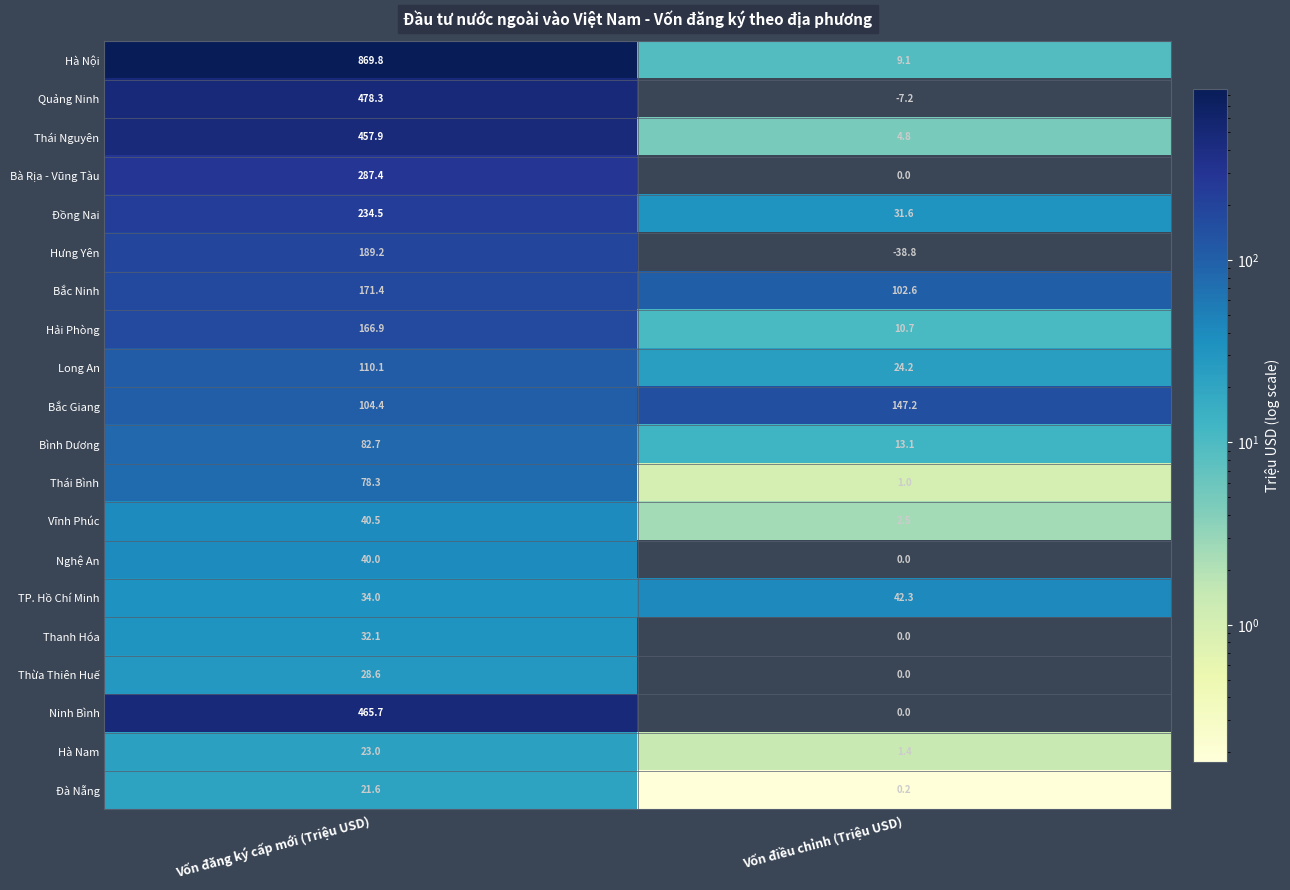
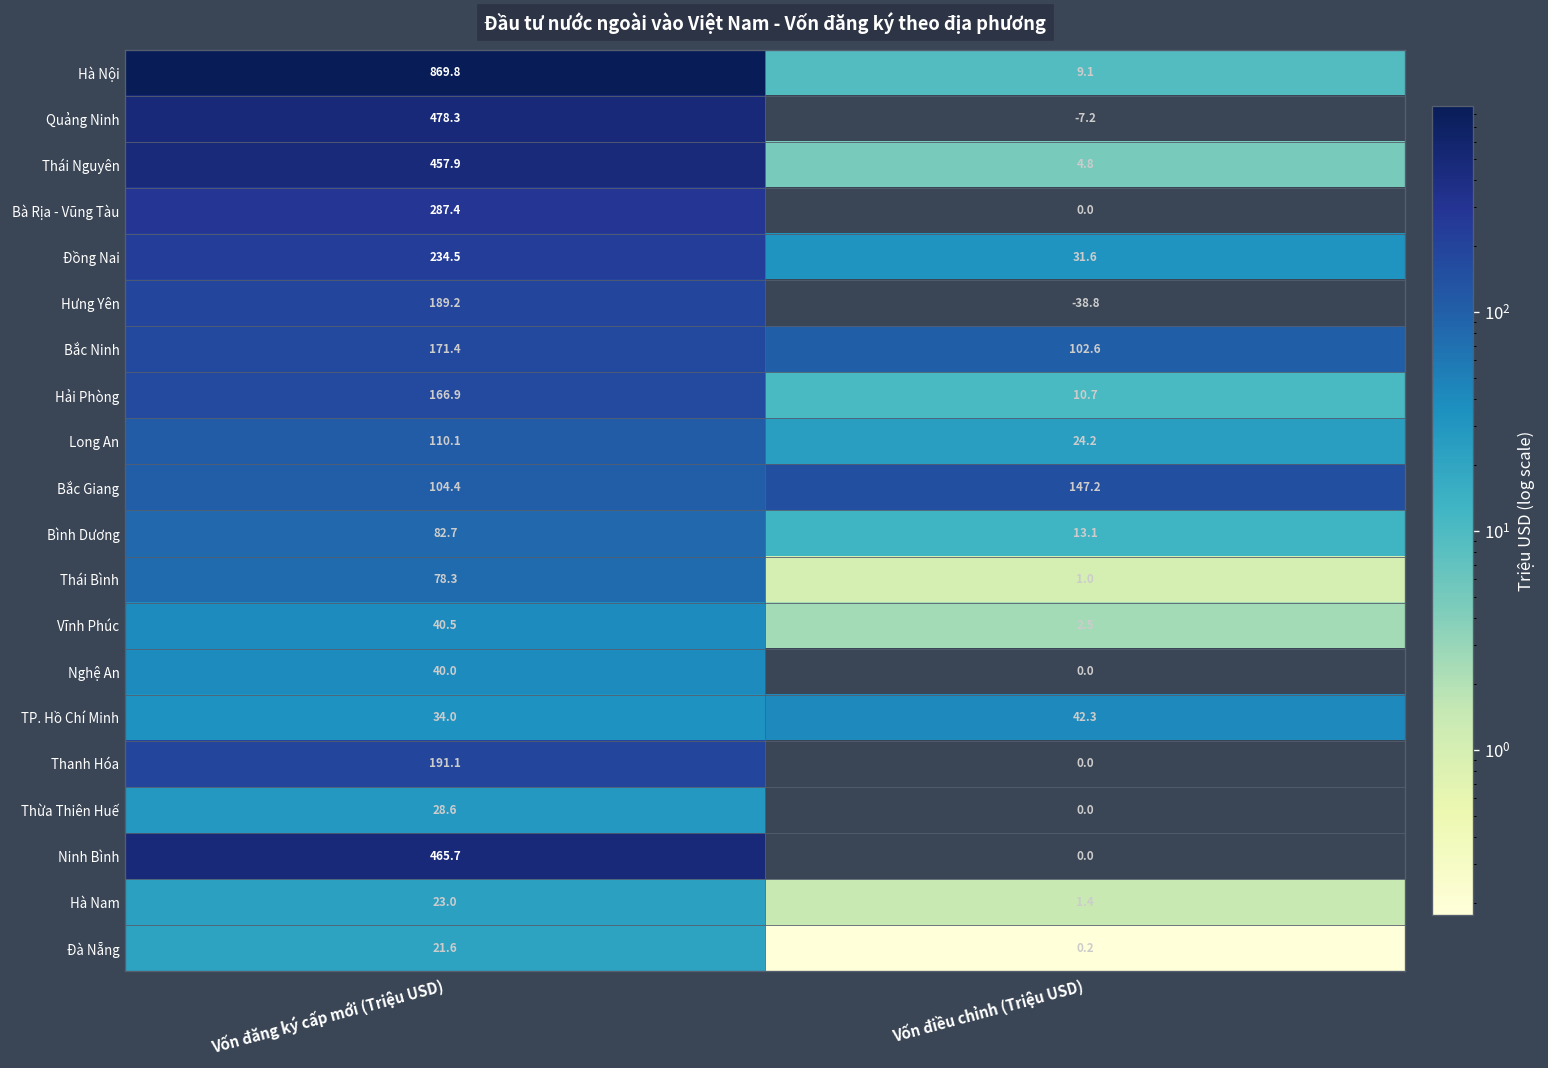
  {
    "Hà Nội": {
      "Vốn đăng ký cấp mới (Triệu USD)": 869.8,
      "Vốn điều chỉnh (Triệu USD)": 9.1
    },
    "Quảng Ninh": {
      "Vốn đăng ký cấp mới (Triệu USD)": 478.3,
      "Vốn điều chỉnh (Triệu USD)": -7.2
    },
    "Thái Nguyên": {
      "Vốn đăng ký cấp mới (Triệu USD)": 457.9,
      "Vốn điều chỉnh (Triệu USD)": 4.8
    },
    "Bà Rịa - Vũng Tàu": {
      "Vốn đăng ký cấp mới (Triệu USD)": 287.4,
      "Vốn điều chỉnh (Triệu USD)": 0.0
    },
    "Đồng Nai": {
      "Vốn đăng ký cấp mới (Triệu USD)": 234.5,
      "Vốn điều chỉnh (Triệu USD)": 31.6
    },
    "Hưng Yên": {
      "Vốn đăng ký cấp mới (Triệu USD)": 189.2,
      "Vốn điều chỉnh (Triệu USD)": -38.8
    },
    "Bắc Ninh": {
      "Vốn đăng ký cấp mới (Triệu USD)": 171.4,
      "Vốn điều chỉnh (Triệu USD)": 102.6
    },
    "Hải Phòng": {
      "Vốn đăng ký cấp mới (Triệu USD)": 166.9,
      "Vốn điều chỉnh (Triệu USD)": 10.7
    },
    "Long An": {
      "Vốn đăng ký cấp mới (Triệu USD)": 110.1,
      "Vốn điều chỉnh (Triệu USD)": 24.2
    },
    "Bắc Giang": {
      "Vốn đăng ký cấp mới (Triệu USD)": 104.4,
      "Vốn điều chỉnh (Triệu USD)": 147.2
    },
    "Bình Dương": {
      "Vốn đăng ký cấp mới (Triệu USD)": 82.7,
      "Vốn điều chỉnh (Triệu USD)": 13.1
    },
    "Thái Bình": {
      "Vốn đăng ký cấp mới (Triệu USD)": 78.3
    },
    "Vĩnh Phúc": {
      "Vốn đăng ký cấp mới (Triệu USD)": 40.5
    },
    "Nghệ An": {
      "Vốn đăng ký cấp mới (Triệu USD)": 40.0,
      "Vốn điều chỉnh (Triệu USD)": 0.0
    },
    "TP. Hồ Chí Minh": {
      "Vốn đăng ký cấp mới (Triệu USD)": 34.0,
      "Vốn điều chỉnh (Triệu USD)": 42.3
    },
    "Thanh Hóa": {
-     "Vốn đăng ký cấp mới (Triệu USD)": 32.1,
+     "Vốn đăng ký cấp mới (Triệu USD)": 191.1,
      "Vốn điều chỉnh (Triệu USD)": 0.0
    },
    "Thừa Thiên Huế": {
      "Vốn đăng ký cấp mới (Triệu USD)": 28.6,
      "Vốn điều chỉnh (Triệu USD)": 0.0
    },
    "Ninh Bình": {
      "Vốn đăng ký cấp mới (Triệu USD)": 465.7,
      "Vốn điều chỉnh (Triệu USD)": 0.0
    },
    "Hà Nam": {
      "Vốn đăng ký cấp mới (Triệu USD)": 23.0
    },
    "Đà Nẵng": {
      "Vốn đăng ký cấp mới (Triệu USD)": 21.6,
      "Vốn điều chỉnh (Triệu USD)": 0.2
    }
  }
